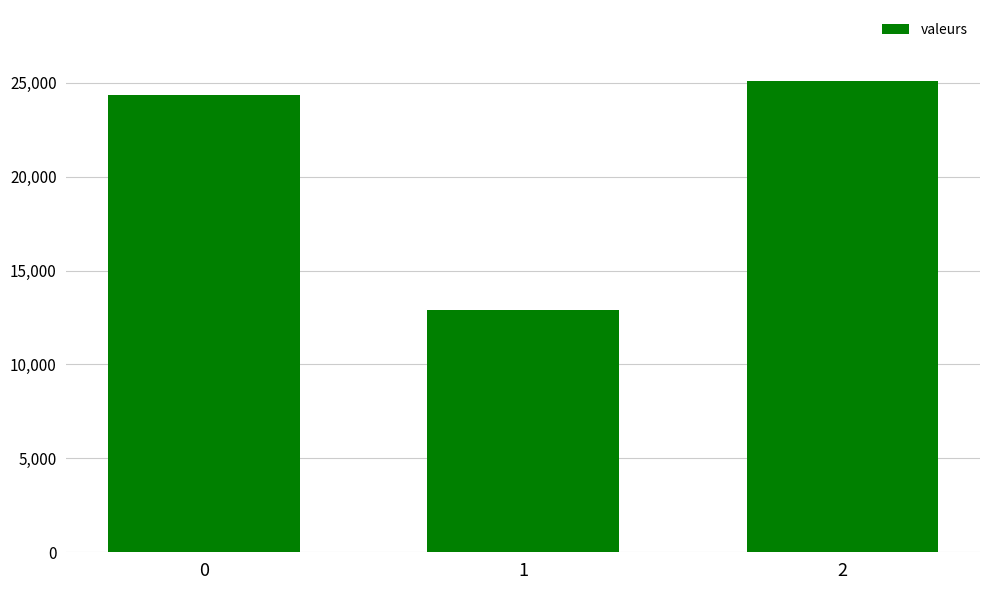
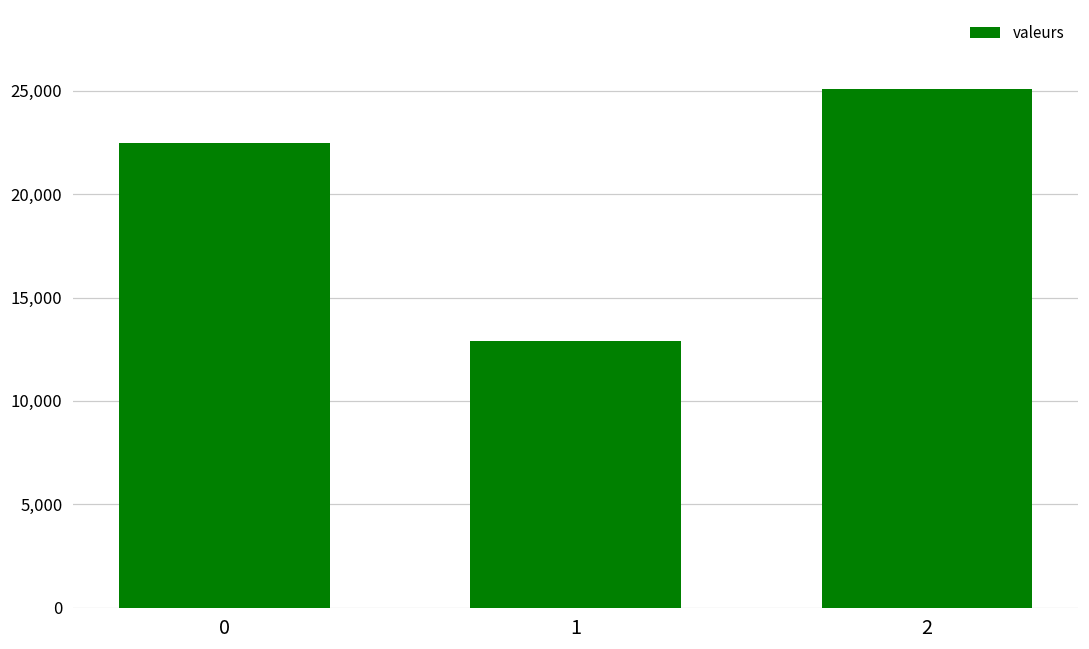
  {
-   "0": "24,300",
+   "0": "22,500",
    "1": "12,900",
    "2": "25,100"
  }
